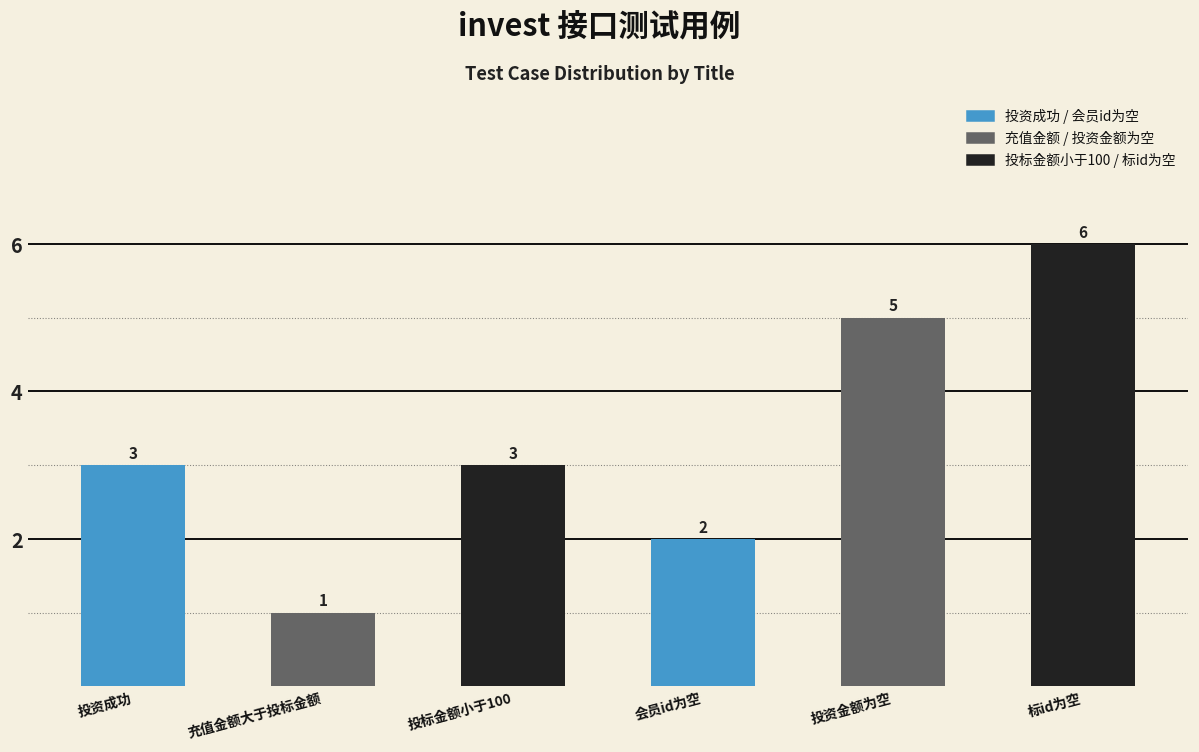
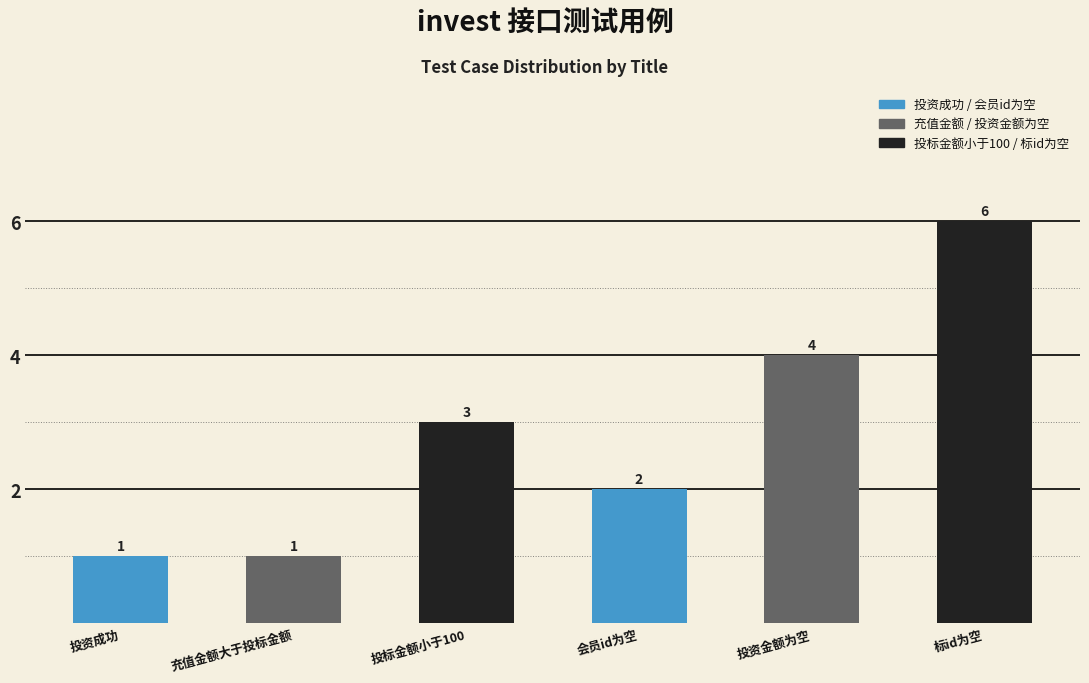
  {
-   "投资成功": 3,
+   "投资成功": 1,
    "充值金额大于投标金额": 1,
    "投标金额小于100": 3,
    "会员id为空": 2,
-   "投资金额为空": 5,
+   "投资金额为空": 4,
    "标id为空": 6
  }
